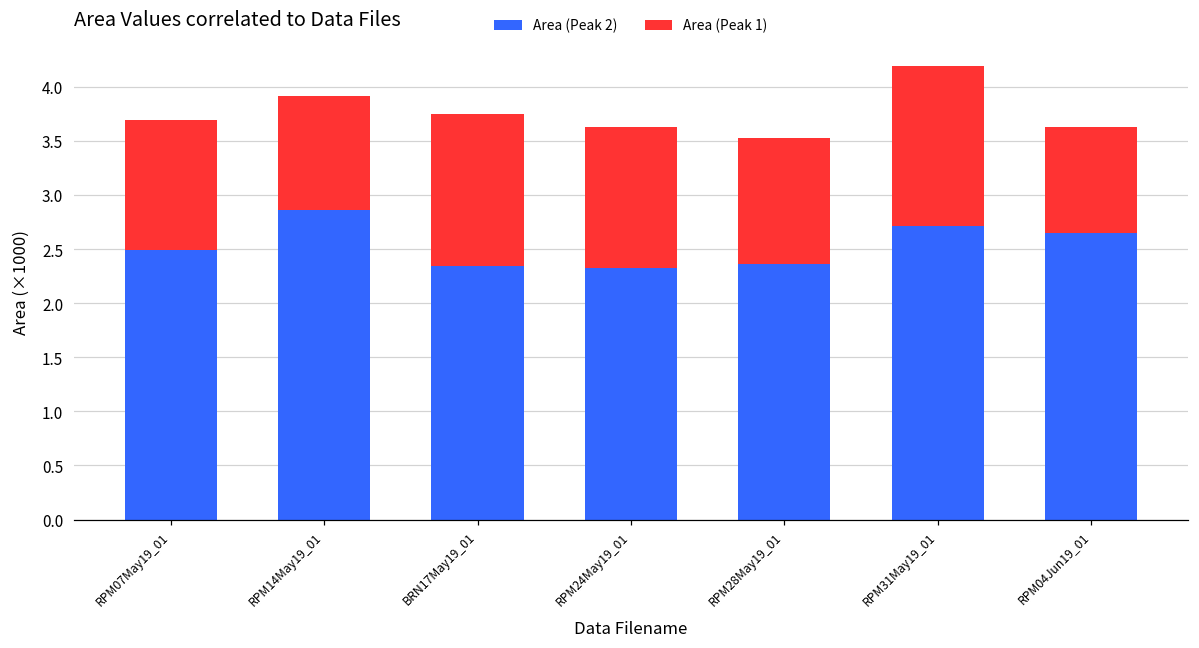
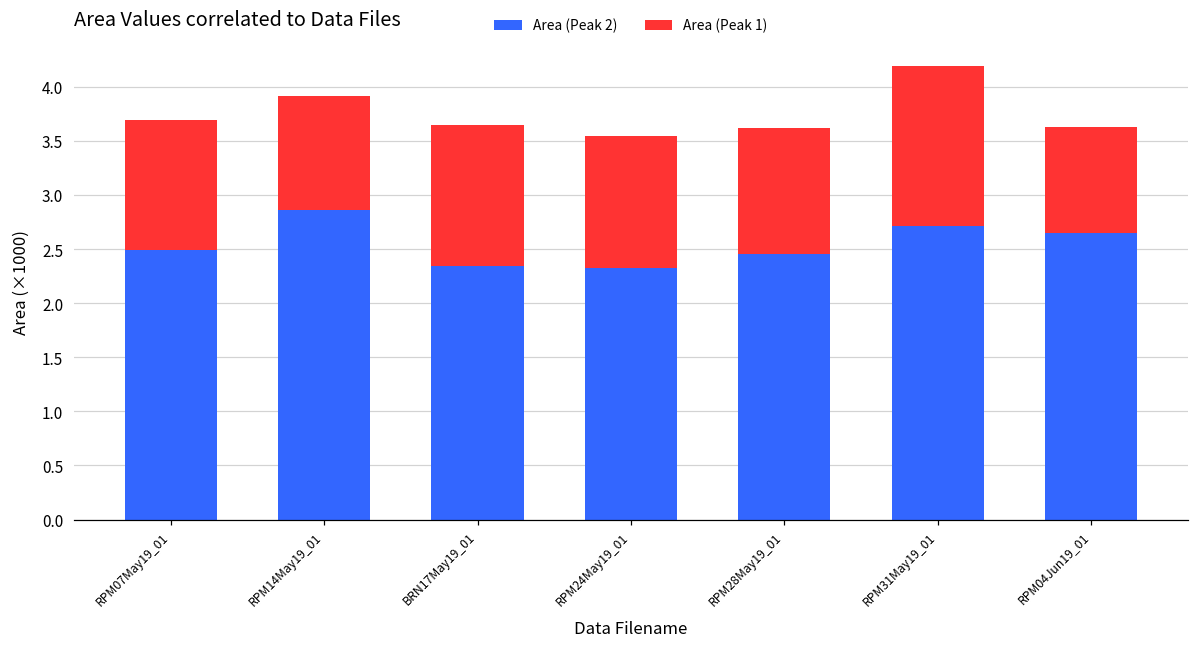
  {
    "Area (Peak 2)": {
      "RPM07May19_01": 2.5,
      "RPM14May19_01": 2.9,
      "BRN17May19_01": 2.3,
      "RPM24May19_01": 2.3,
-     "RPM28May19_01": 2.4,
+     "RPM28May19_01": 2.5,
      "RPM31May19_01": 2.7,
      "RPM04Jun19_01": 2.7
    },
    "Area (Peak 1)": {
      "RPM07May19_01": 1.2,
      "RPM14May19_01": 1.1,
-     "BRN17May19_01": 1.4,
-     "RPM24May19_01": 1.3,
+     "BRN17May19_01": 1.3,
+     "RPM24May19_01": 1.2,
      "RPM28May19_01": 1.2,
      "RPM31May19_01": 1.5,
      "RPM04Jun19_01": 1.0
    }
  }
